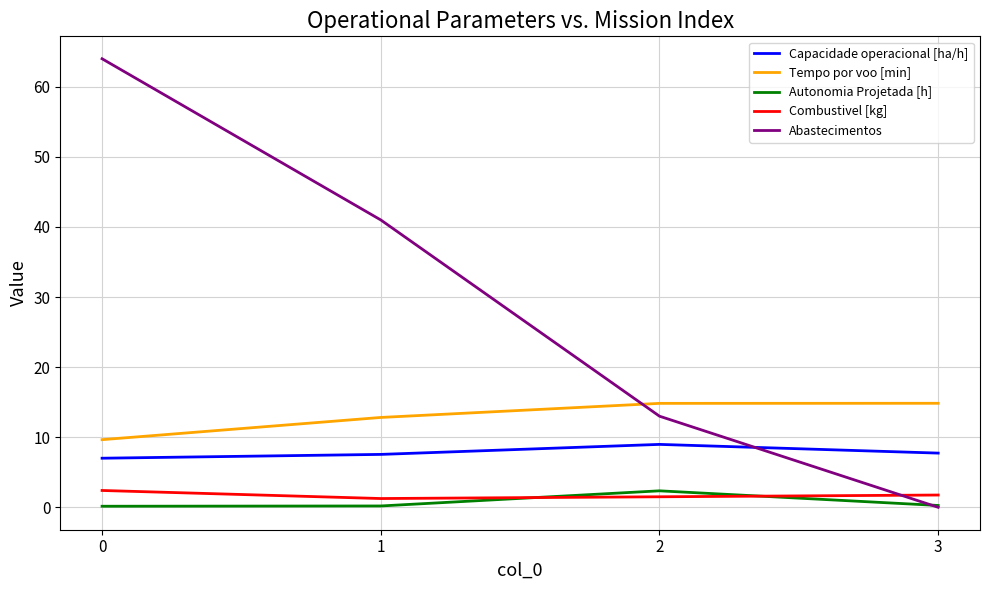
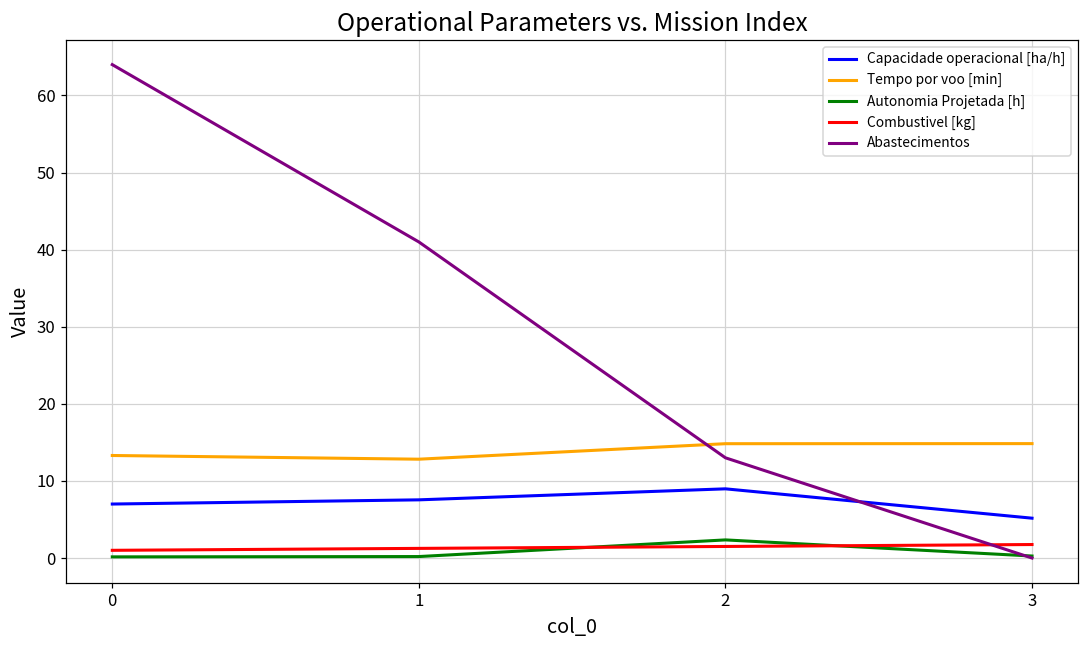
  {
    "Capacidade operacional [ha/h]": {
      "0": 7,
      "1": 8,
      "2": 9,
-     "3": 8
+     "3": 5
    },
    "Tempo por voo [min]": {
-     "0": 10,
+     "0": 13,
      "1": 13,
      "2": 15,
      "3": 15
    },
    "Autonomia Projetada [h]": {
      "0": 0,
      "1": 0,
      "2": 2
    },
    "Combustivel [kg]": {
-     "0": 2,
+     "0": 1,
      "1": 1,
      "2": 2,
      "3": 2
    },
    "Abastecimentos": {
      "0": 64,
      "1": 41,
      "2": 13
    }
  }
